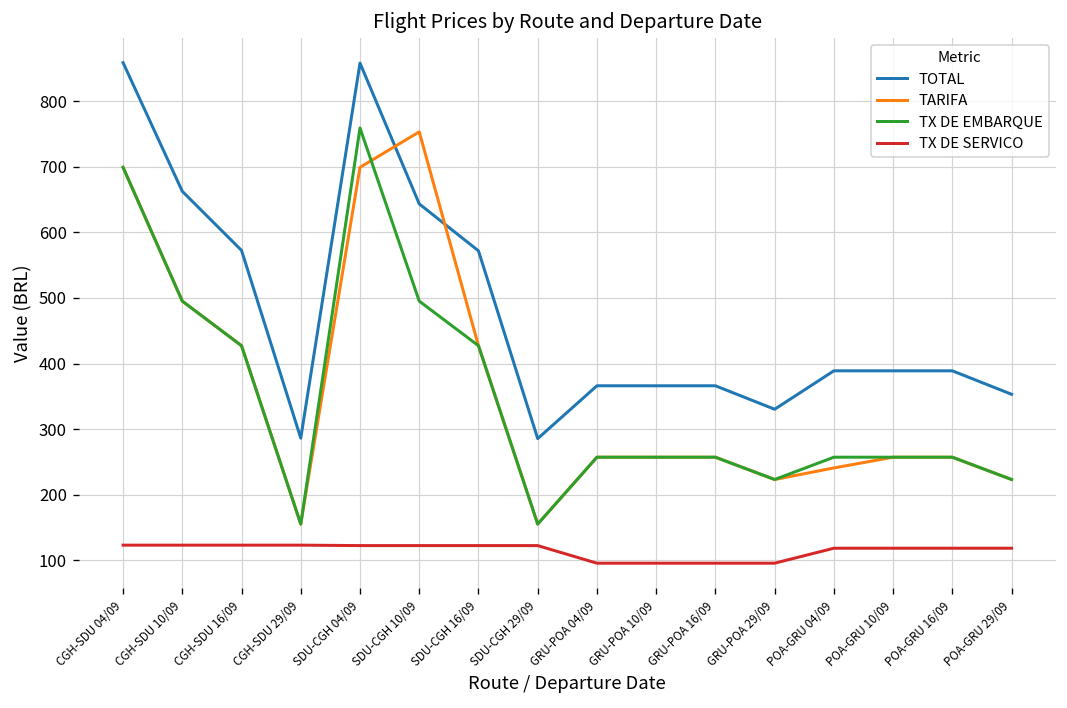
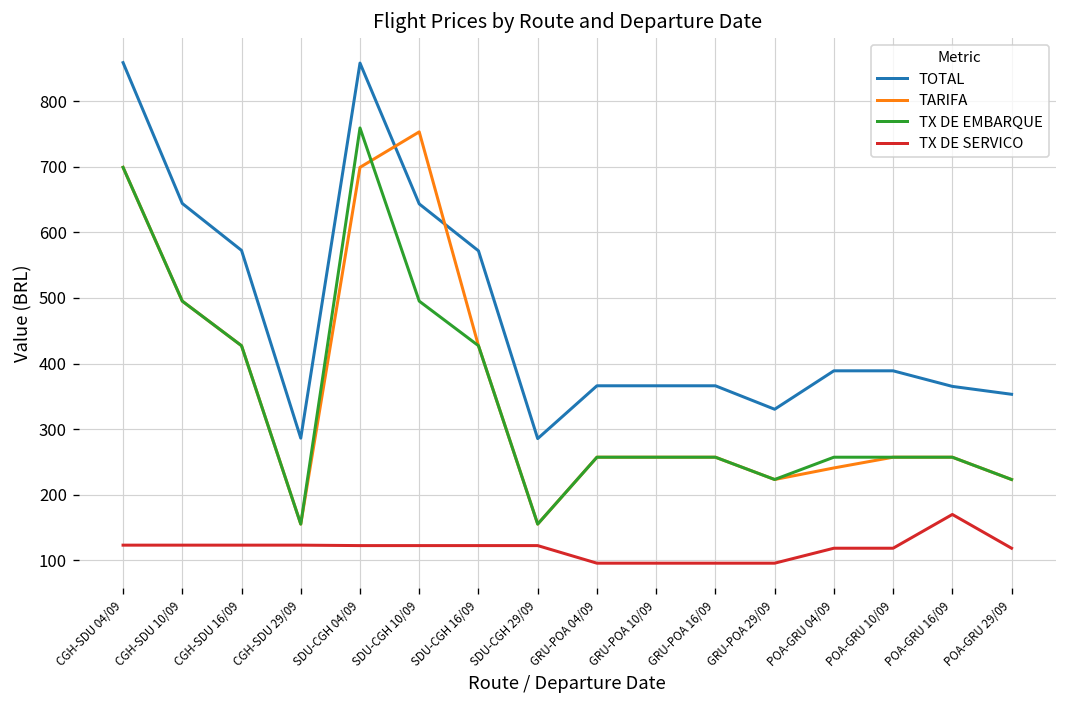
  {
    "TOTAL": {
      "CGH-SDU 04/09": 860,
-     "CGH-SDU 10/09": 660,
+     "CGH-SDU 10/09": 640,
      "CGH-SDU 16/09": 570,
      "CGH-SDU 29/09": 290,
      "SDU-CGH 04/09": 860,
      "SDU-CGH 10/09": 640,
      "SDU-CGH 16/09": 570,
      "SDU-CGH 29/09": 290,
      "GRU-POA 04/09": 370,
      "GRU-POA 10/09": 370,
      "GRU-POA 16/09": 370,
      "GRU-POA 29/09": 330,
      "POA-GRU 04/09": 390,
      "POA-GRU 10/09": 390,
-     "POA-GRU 16/09": 390,
+     "POA-GRU 16/09": 370,
      "POA-GRU 29/09": 350
    },
    "TARIFA": {
      "SDU-CGH 04/09": 700,
      "SDU-CGH 10/09": 750,
      "POA-GRU 04/09": 240
    },
    "TX DE EMBARQUE": {
      "SDU-CGH 04/09": 760,
      "SDU-CGH 10/09": 500,
      "POA-GRU 04/09": 260
    },
    "TX DE SERVICO": {
      "CGH-SDU 04/09": 120,
      "CGH-SDU 10/09": 120,
      "CGH-SDU 16/09": 120,
      "CGH-SDU 29/09": 120,
      "SDU-CGH 04/09": 120,
      "SDU-CGH 10/09": 120,
      "SDU-CGH 16/09": 120,
      "SDU-CGH 29/09": 120,
      "GRU-POA 04/09": 100,
      "GRU-POA 10/09": 100,
      "GRU-POA 16/09": 100,
      "GRU-POA 29/09": 100,
      "POA-GRU 04/09": 120,
      "POA-GRU 10/09": 120,
-     "POA-GRU 16/09": 120,
+     "POA-GRU 16/09": 170,
      "POA-GRU 29/09": 120
    }
  }
